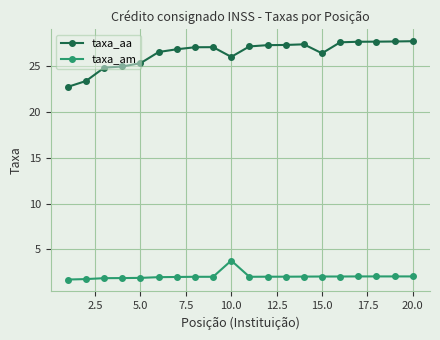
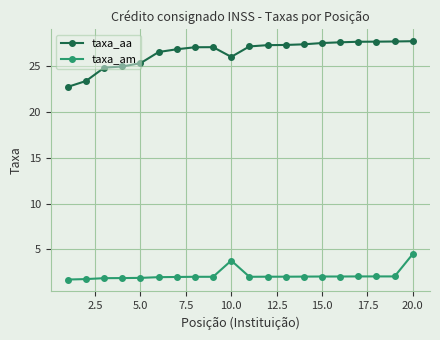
  {
    "taxa_aa": {
      "10.0": 26,
-     "15.0": 26,
+     "15.0": 28,
      "20.0": 28
    },
    "taxa_am": {
      "5.0": 2,
      "10.0": 4,
      "15.0": 2,
-     "20.0": 2
+     "20.0": 5
    }
  }
